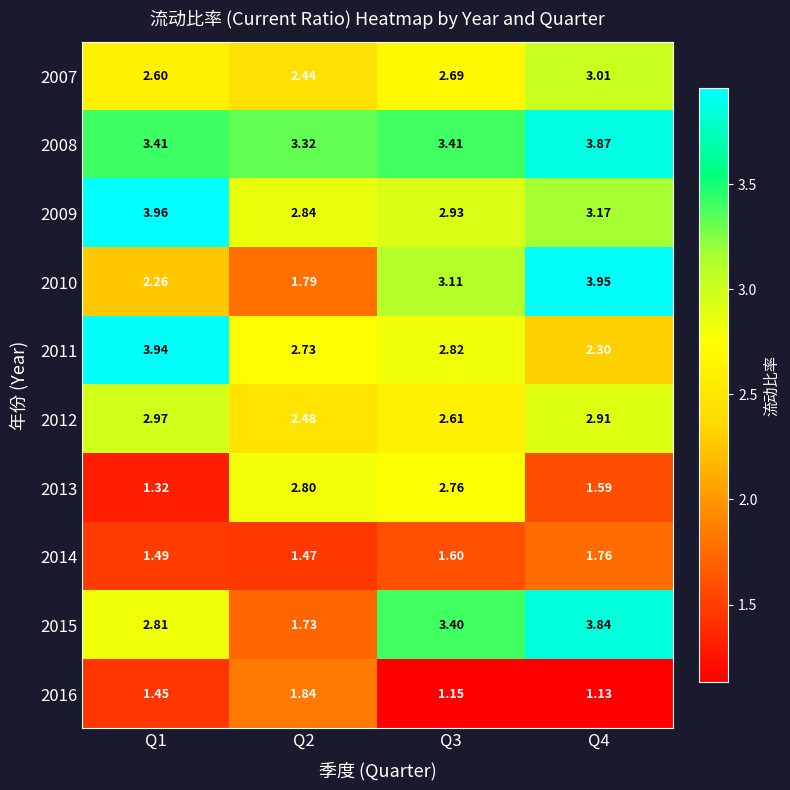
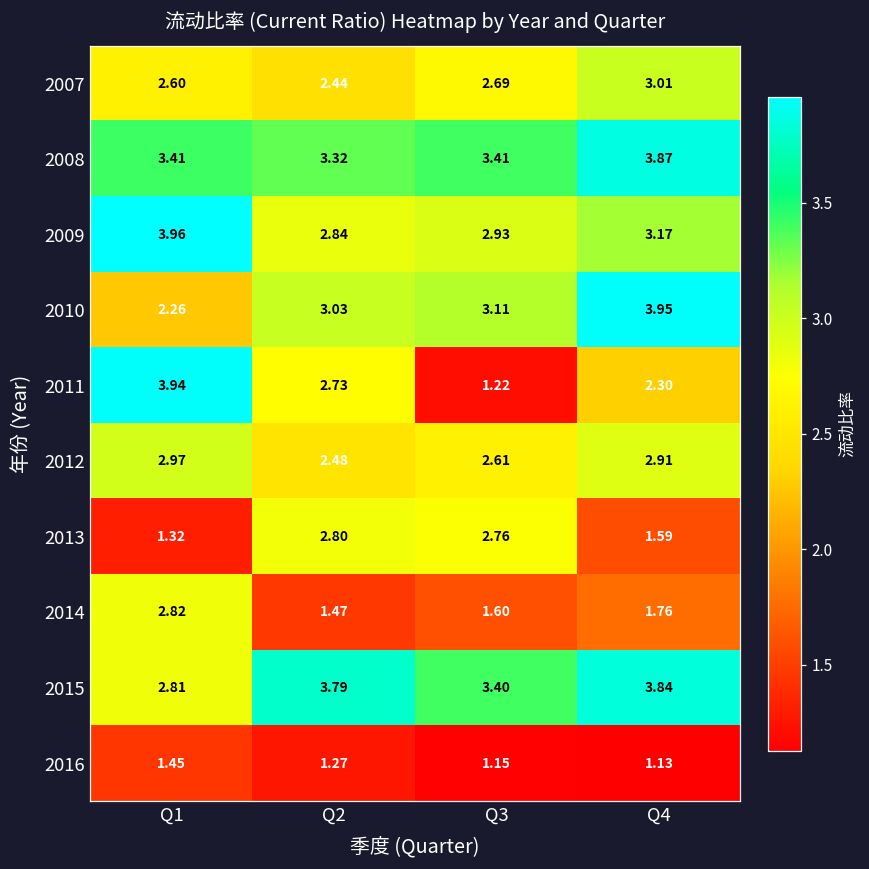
  {
    "2007": {
      "Q1": 2.60,
      "Q2": 2.44,
      "Q3": 2.69,
      "Q4": 3.01
    },
    "2008": {
      "Q1": 3.41,
      "Q2": 3.32,
      "Q3": 3.41,
      "Q4": 3.87
    },
    "2009": {
      "Q1": 3.96,
      "Q2": 2.84,
      "Q3": 2.93,
      "Q4": 3.17
    },
    "2010": {
      "Q1": 2.26,
-     "Q2": 1.79,
+     "Q2": 3.03,
      "Q3": 3.11,
      "Q4": 3.95
    },
    "2011": {
      "Q1": 3.94,
      "Q2": 2.73,
-     "Q3": 2.82,
+     "Q3": 1.22,
      "Q4": 2.30
    },
    "2012": {
      "Q1": 2.97,
      "Q2": 2.48,
      "Q3": 2.61,
      "Q4": 2.91
    },
    "2013": {
      "Q1": 1.32,
      "Q2": 2.80,
      "Q3": 2.76,
      "Q4": 1.59
    },
    "2014": {
-     "Q1": 1.49,
+     "Q1": 2.82,
      "Q2": 1.47,
      "Q3": 1.60,
      "Q4": 1.76
    },
    "2015": {
      "Q1": 2.81,
-     "Q2": 1.73,
+     "Q2": 3.79,
      "Q3": 3.40,
      "Q4": 3.84
    },
    "2016": {
      "Q1": 1.45,
-     "Q2": 1.84,
+     "Q2": 1.27,
      "Q3": 1.15,
      "Q4": 1.13
    }
  }
